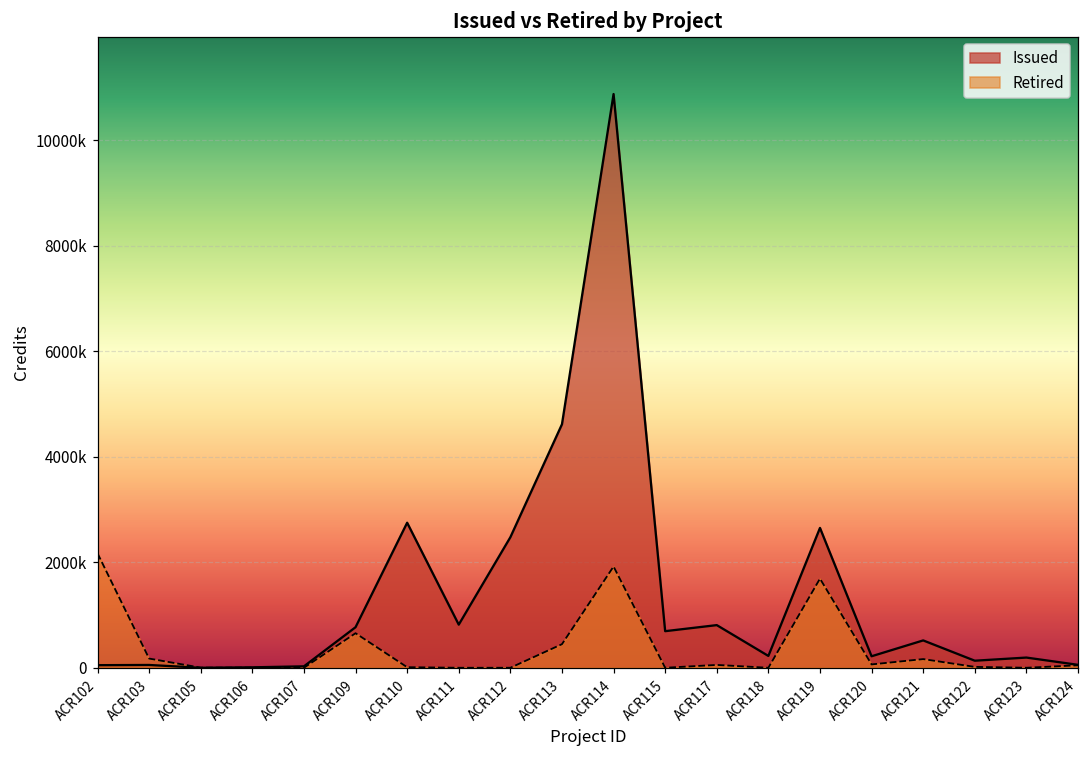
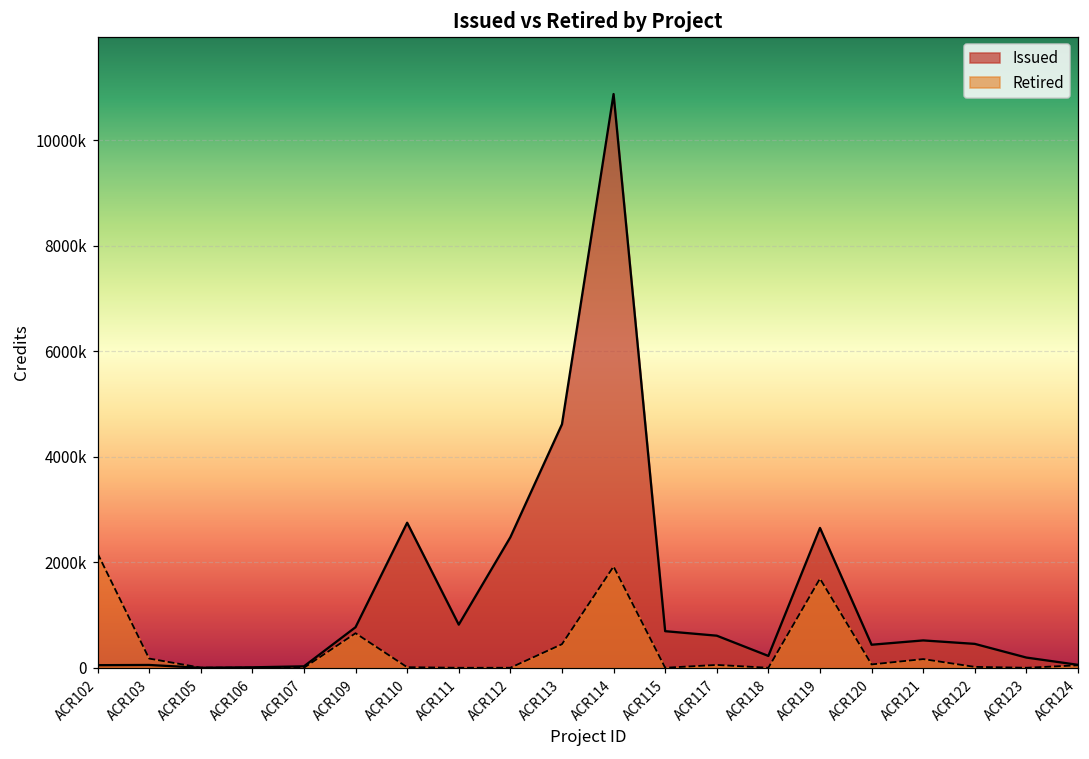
  {
    "Issued": {
      "ACR102": 0,
      "ACR103": 100000,
      "ACR109": 800000,
      "ACR110": 2700000,
      "ACR111": 800000,
      "ACR112": 2500000,
      "ACR113": 4600000,
      "ACR114": 10900000,
      "ACR115": 700000,
-     "ACR117": 800000,
+     "ACR117": 600000,
      "ACR118": 200000,
      "ACR119": 2700000,
-     "ACR120": 200000,
+     "ACR120": 400000,
      "ACR121": 500000,
-     "ACR122": 100000,
+     "ACR122": 500000,
      "ACR123": 200000
    },
    "Retired": {
      "ACR102": 2200000,
      "ACR103": 200000,
      "ACR109": 700000,
      "ACR110": 0,
      "ACR111": 0,
      "ACR112": 0,
      "ACR113": 400000,
      "ACR114": 1900000,
      "ACR115": 0,
      "ACR117": 100000,
      "ACR118": 0,
      "ACR119": 1700000,
      "ACR120": 100000,
      "ACR121": 200000,
      "ACR122": 0,
      "ACR123": 0
    }
  }
